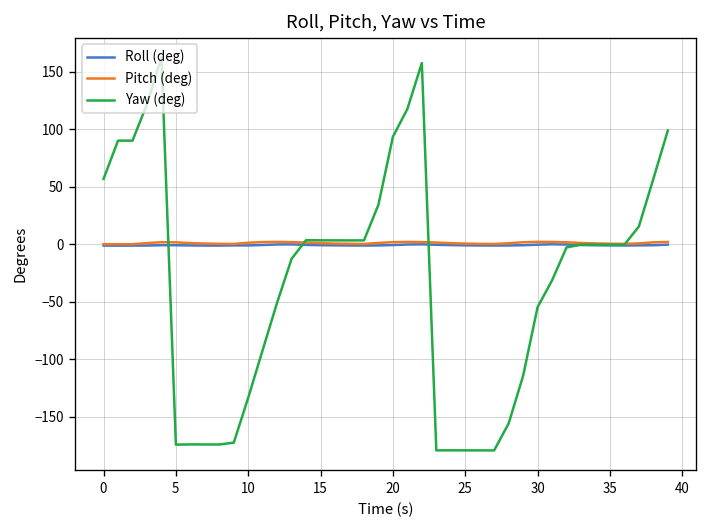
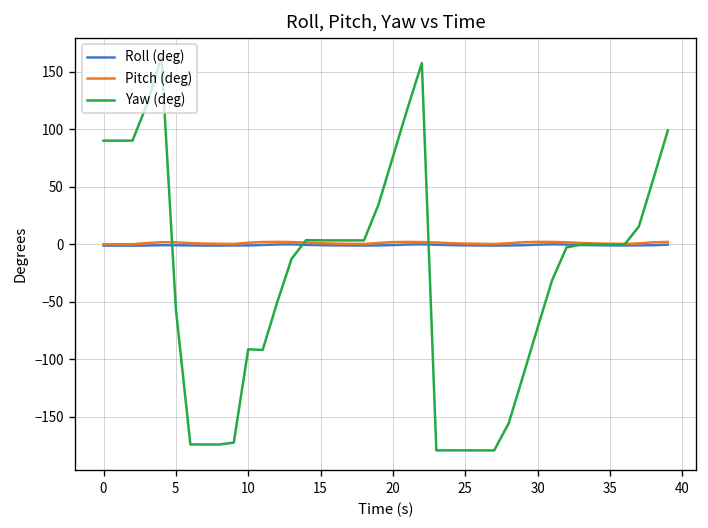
  {
    "Yaw (deg)": {
-     "0": 60,
-     "5": -170,
-     "10": -130,
-     "20": 90,
+     "0": 90,
+     "5": -60,
+     "10": -90,
+     "20": 80,
      "25": -180,
-     "30": -50
+     "30": -70
    }
  }
